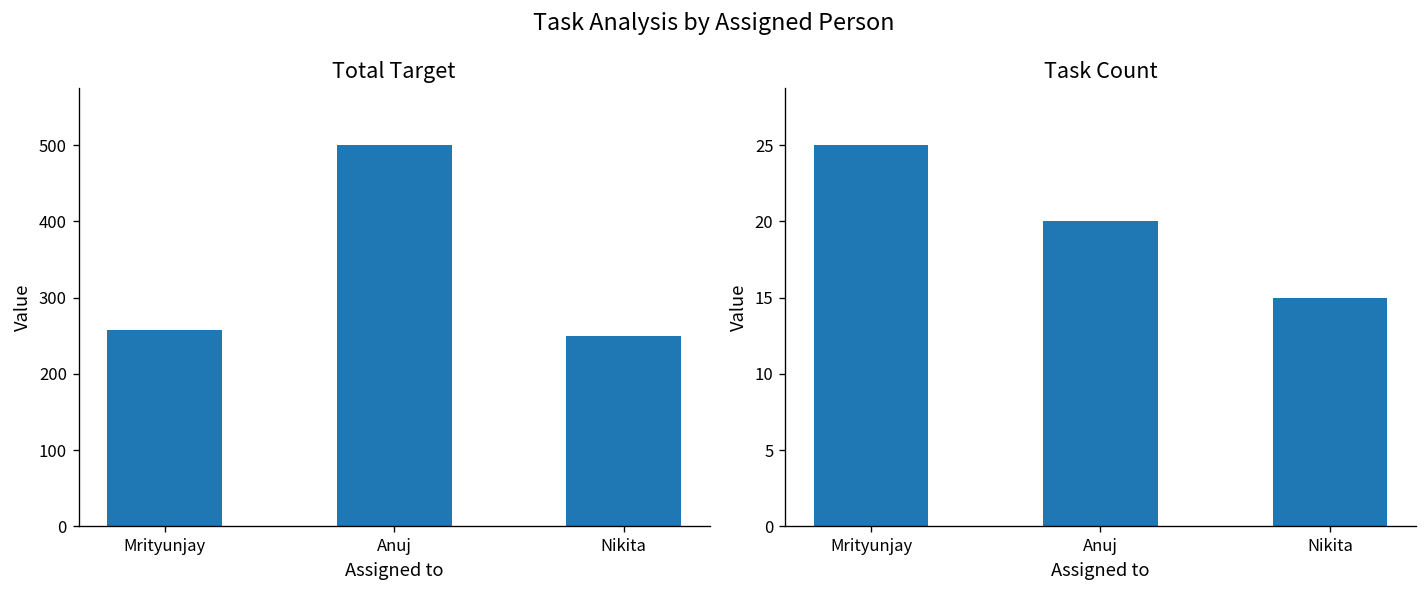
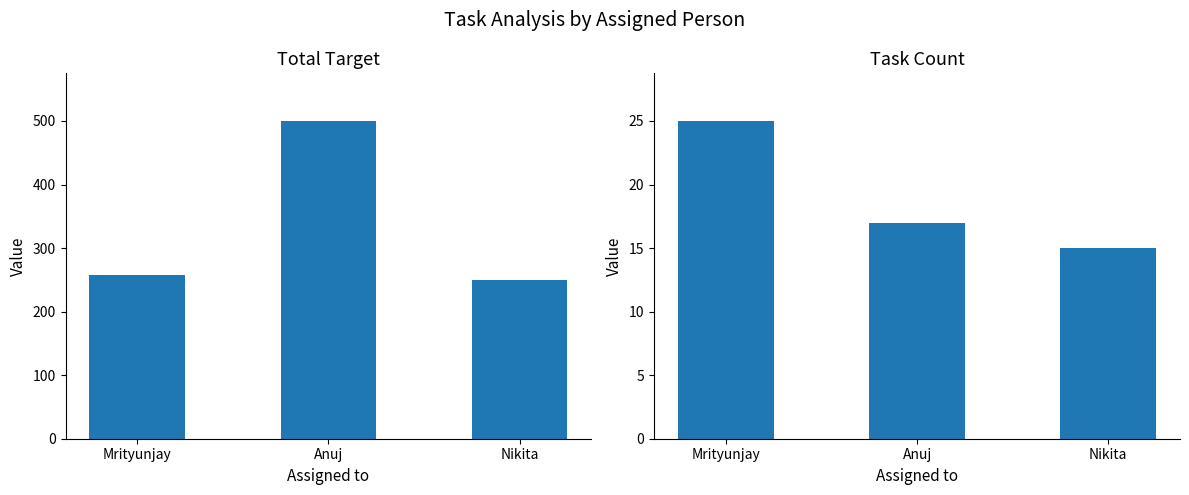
  {
    "Total Target": {
      "Mrityunjay": 260,
      "Anuj": 500,
      "Nikita": 250
    },
    "Task Count": {
      "Mrityunjay": 25,
-     "Anuj": 20,
+     "Anuj": 17,
      "Nikita": 15
    }
  }
